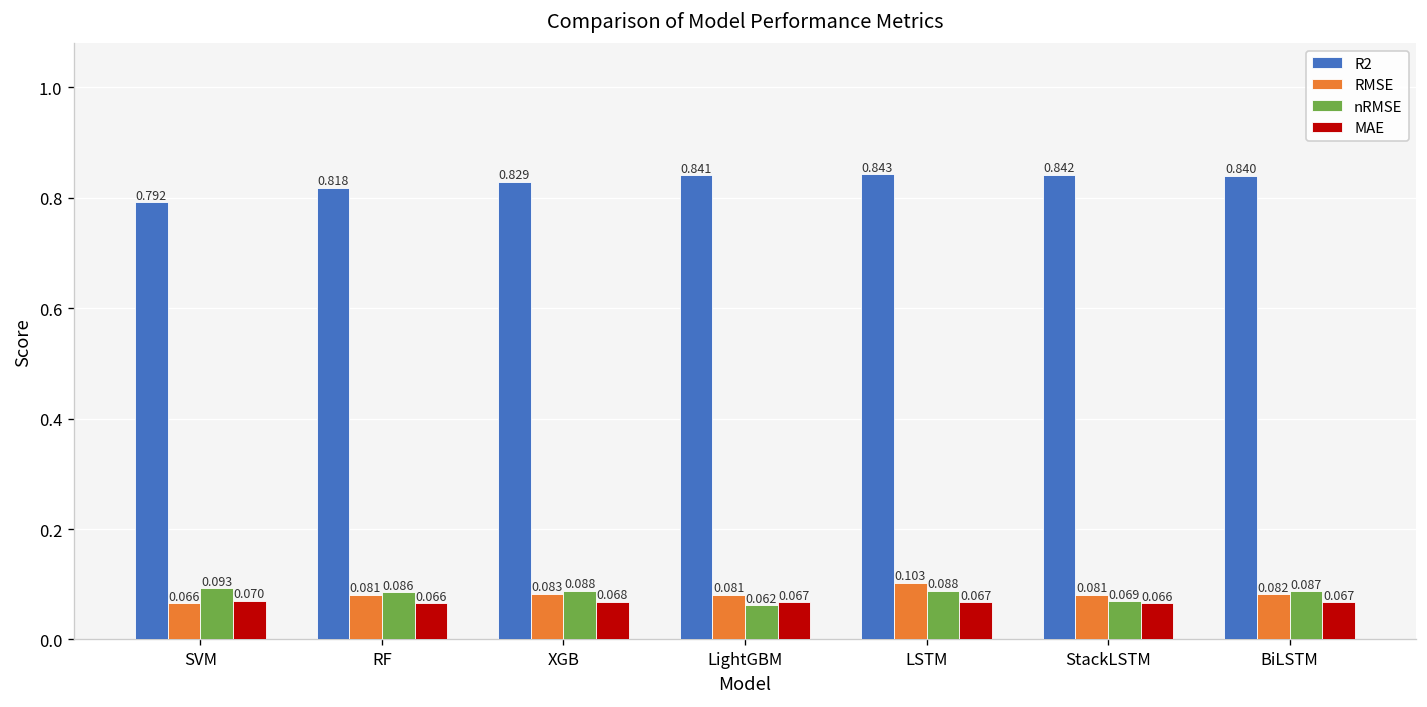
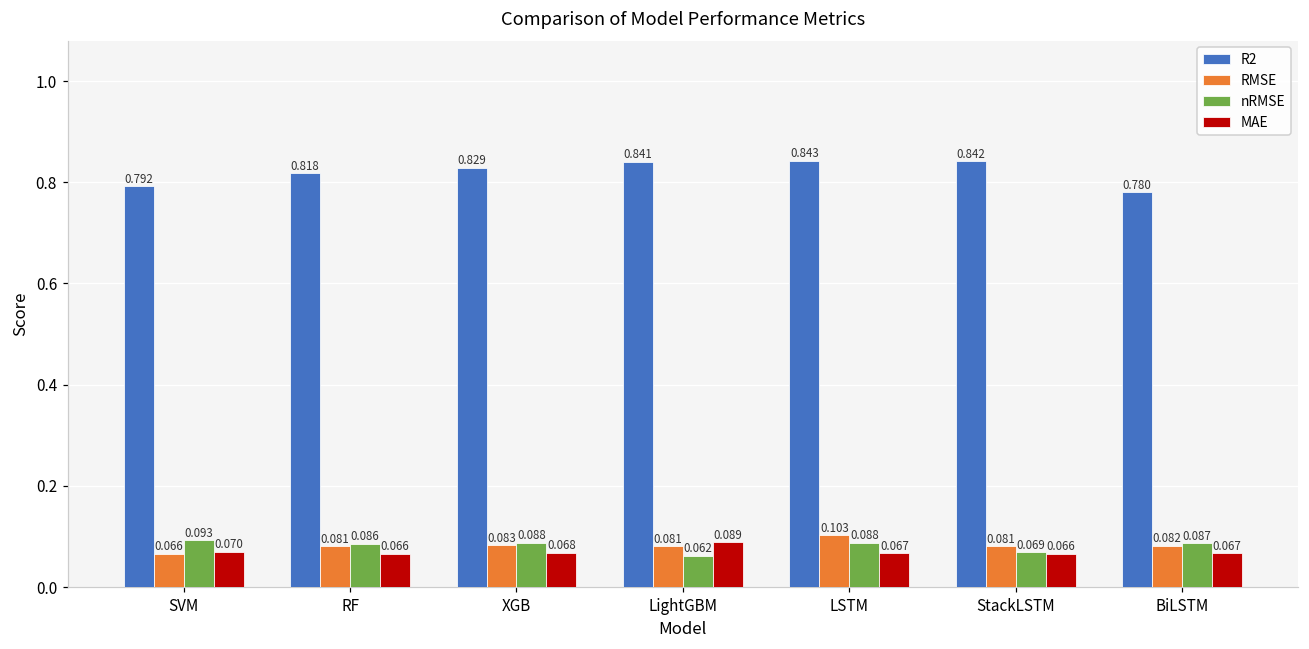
  {
    "R2": {
      "SVM": 0.792,
      "RF": 0.818,
      "XGB": 0.829,
      "LightGBM": 0.841,
      "LSTM": 0.843,
      "StackLSTM": 0.842,
-     "BiLSTM": 0.840
+     "BiLSTM": 0.780
    },
    "RMSE": {
      "SVM": 0.066,
      "RF": 0.081,
      "XGB": 0.083,
      "LightGBM": 0.081,
      "LSTM": 0.103,
      "StackLSTM": 0.081,
      "BiLSTM": 0.082
    },
    "nRMSE": {
      "SVM": 0.093,
      "RF": 0.086,
      "XGB": 0.088,
      "LightGBM": 0.062,
      "LSTM": 0.088,
      "StackLSTM": 0.069,
      "BiLSTM": 0.087
    },
    "MAE": {
      "SVM": 0.070,
      "RF": 0.066,
      "XGB": 0.068,
-     "LightGBM": 0.067,
+     "LightGBM": 0.089,
      "LSTM": 0.067,
      "StackLSTM": 0.066,
      "BiLSTM": 0.067
    }
  }
